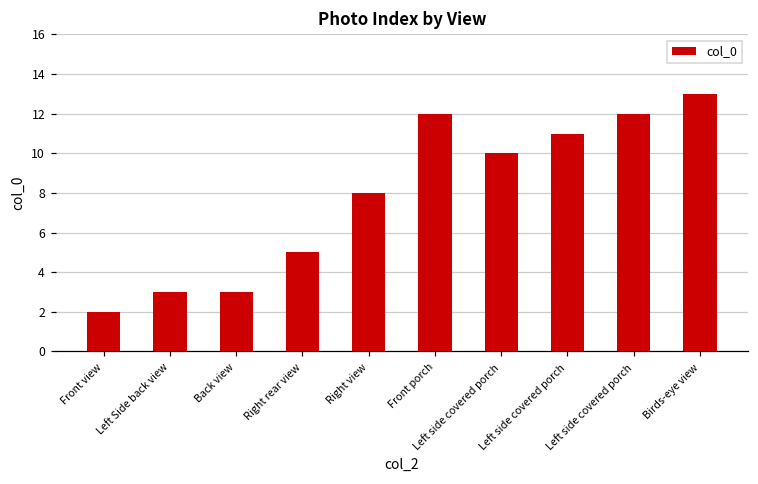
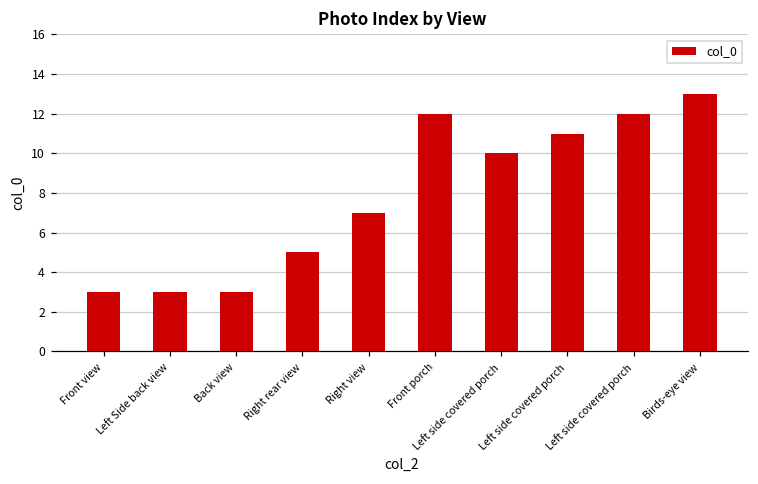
  {
-   "Front view": 2,
+   "Front view": 3,
    "Left Side back view": 3,
    "Back view": 3,
    "Right rear view": 5,
-   "Right view": 8,
+   "Right view": 7,
    "Front porch": 12,
    "Birds-eye view": 13
  }
